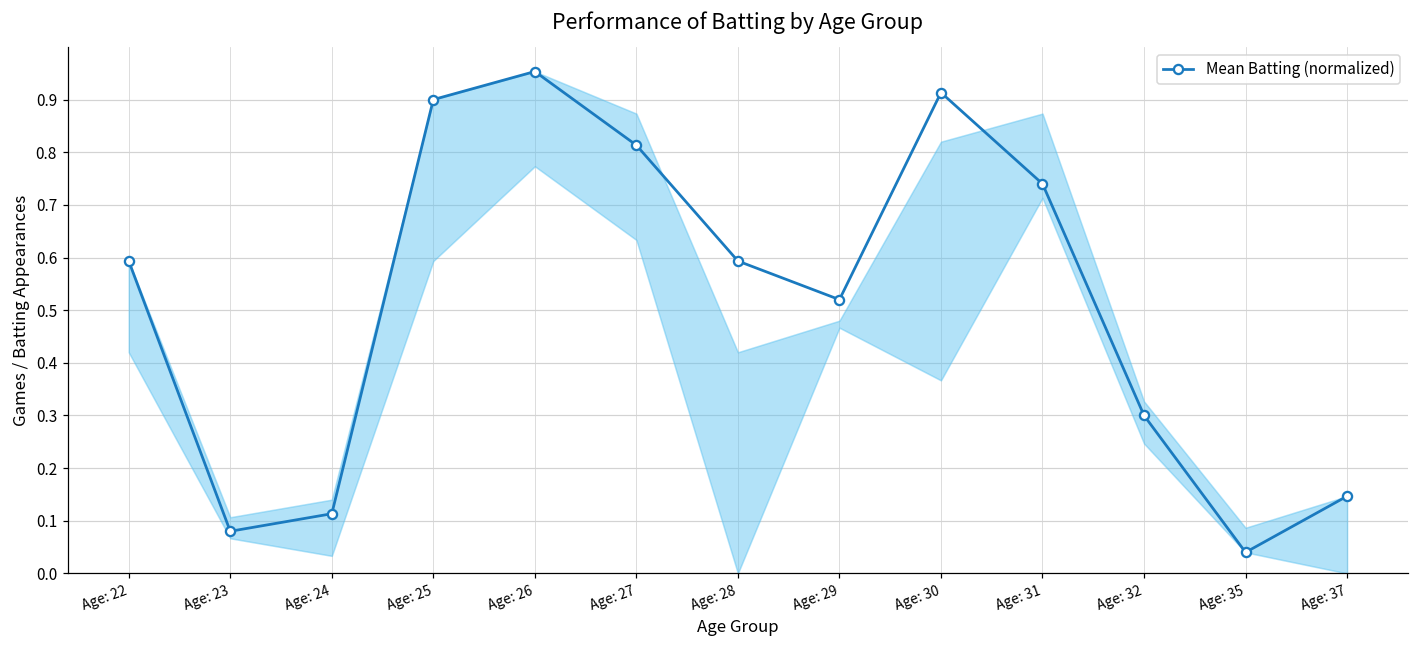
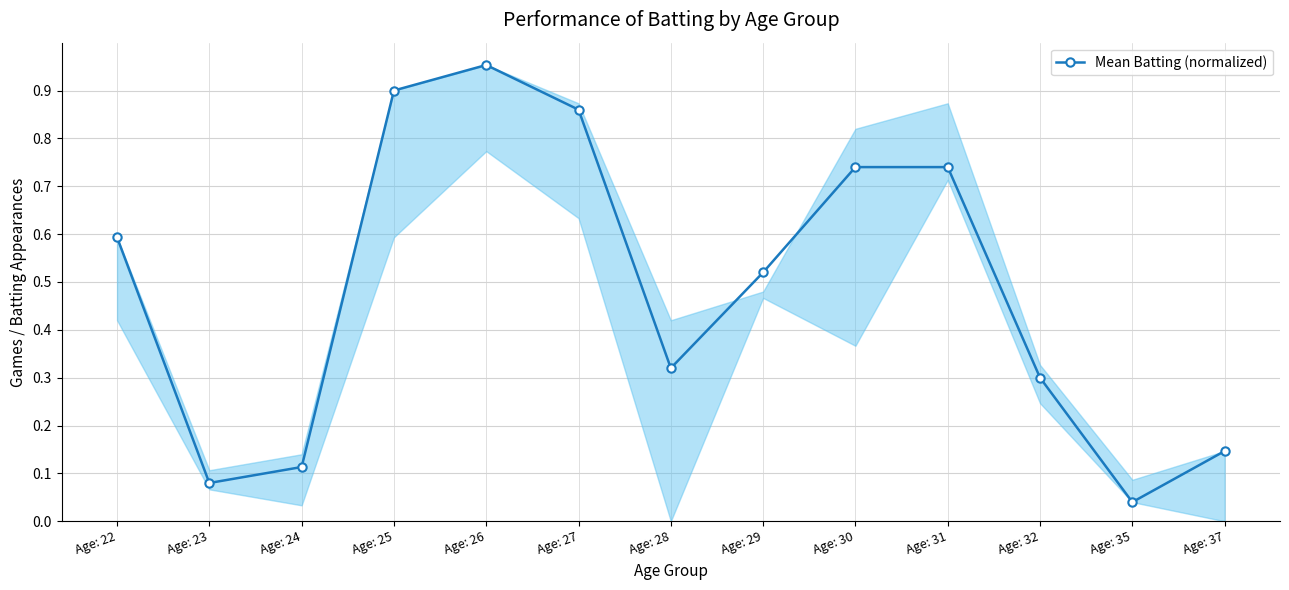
  {
    "Mean Batting (normalized)": {
      "Age: 23": 0.08,
      "Age: 24": 0.11,
-     "Age: 27": 0.81,
-     "Age: 28": 0.59,
+     "Age: 27": 0.86,
+     "Age: 28": 0.32,
      "Age: 29": 0.52,
-     "Age: 30": 0.91,
+     "Age: 30": 0.74,
      "Age: 31": 0.74,
      "Age: 32": 0.30,
      "Age: 35": 0.04
    }
  }
